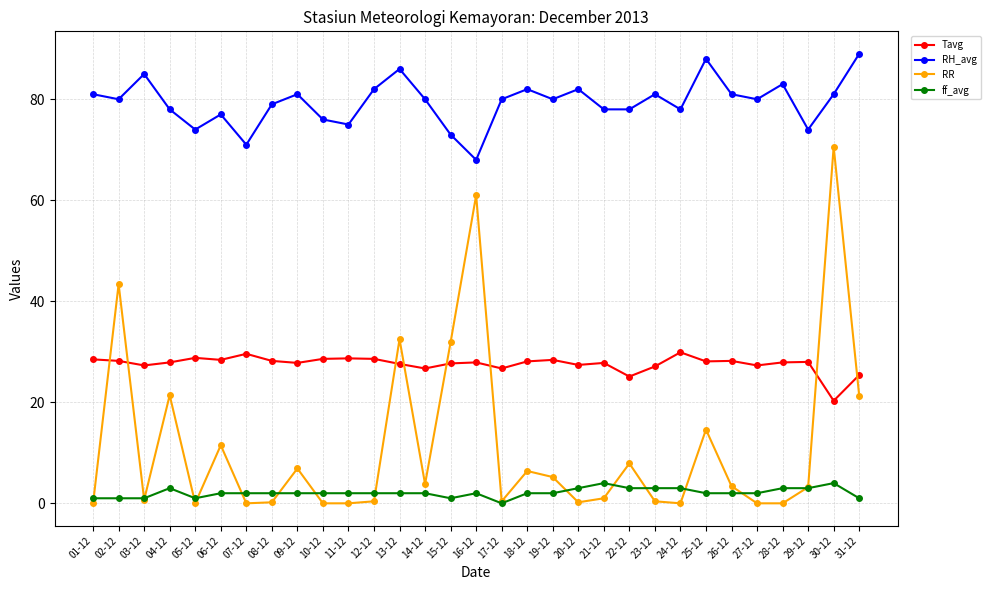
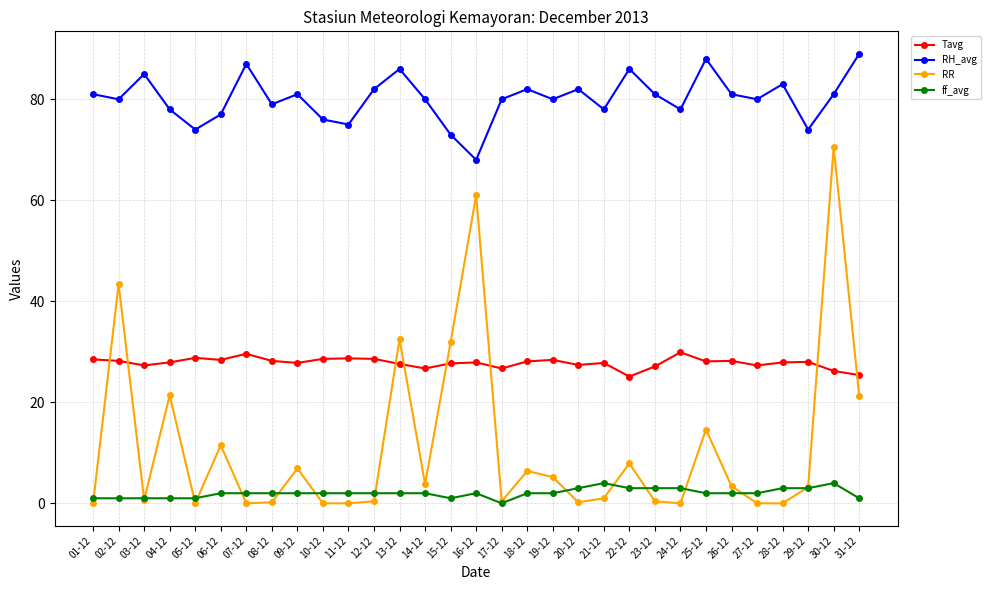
  {
    "Tavg": {
      "01-12": 29,
      "02-12": 28,
      "03-12": 27,
      "04-12": 28,
      "05-12": 29,
      "06-12": 28,
      "07-12": 30,
      "08-12": 28,
      "09-12": 28,
      "10-12": 29,
      "11-12": 29,
      "12-12": 29,
      "13-12": 28,
      "14-12": 27,
      "15-12": 28,
      "16-12": 28,
      "17-12": 27,
      "18-12": 28,
      "19-12": 28,
      "20-12": 27,
      "21-12": 28,
      "22-12": 25,
      "23-12": 27,
      "24-12": 30,
      "25-12": 28,
      "26-12": 28,
      "27-12": 27,
      "28-12": 28,
      "29-12": 28,
-     "30-12": 20,
+     "30-12": 26,
      "31-12": 25
    },
    "RH_avg": {
      "01-12": 81,
      "02-12": 80,
      "03-12": 85,
      "04-12": 78,
      "05-12": 74,
      "06-12": 77,
-     "07-12": 71,
+     "07-12": 87,
      "08-12": 79,
      "09-12": 81,
      "10-12": 76,
      "11-12": 75,
      "12-12": 82,
      "13-12": 86,
      "14-12": 80,
      "15-12": 73,
      "16-12": 68,
      "17-12": 80,
      "18-12": 82,
      "19-12": 80,
      "20-12": 82,
      "21-12": 78,
-     "22-12": 78,
+     "22-12": 86,
      "23-12": 81,
      "24-12": 78,
      "25-12": 88,
      "26-12": 81,
      "27-12": 80,
      "28-12": 83,
      "29-12": 74,
      "30-12": 81,
      "31-12": 89
    },
    "RR": {
      "01-12": 0,
      "02-12": 43,
      "04-12": 21,
      "05-12": 0,
      "06-12": 12,
      "07-12": 0,
      "08-12": 0,
      "09-12": 7,
      "10-12": 0,
      "11-12": 0,
      "12-12": 0,
      "13-12": 33,
      "14-12": 4,
      "15-12": 32,
      "16-12": 61,
      "18-12": 6,
      "19-12": 5,
      "20-12": 0,
      "21-12": 1,
      "22-12": 8,
      "23-12": 0,
      "24-12": 0,
      "25-12": 15,
      "26-12": 3,
      "27-12": 0,
      "28-12": 0,
      "30-12": 71,
      "31-12": 21
    },
    "ff_avg": {
      "01-12": 1,
      "02-12": 1,
-     "04-12": 3,
+     "04-12": 1,
      "05-12": 1,
      "06-12": 2,
      "07-12": 2,
      "08-12": 2,
      "09-12": 2,
      "10-12": 2,
      "11-12": 2,
      "12-12": 2,
      "13-12": 2,
      "14-12": 2,
      "15-12": 1,
      "16-12": 2,
      "18-12": 2,
      "19-12": 2,
      "20-12": 3,
      "21-12": 4,
      "22-12": 3,
      "23-12": 3,
      "24-12": 3,
      "25-12": 2,
      "26-12": 2,
      "27-12": 2,
      "28-12": 3,
      "30-12": 4,
      "31-12": 1
    }
  }
